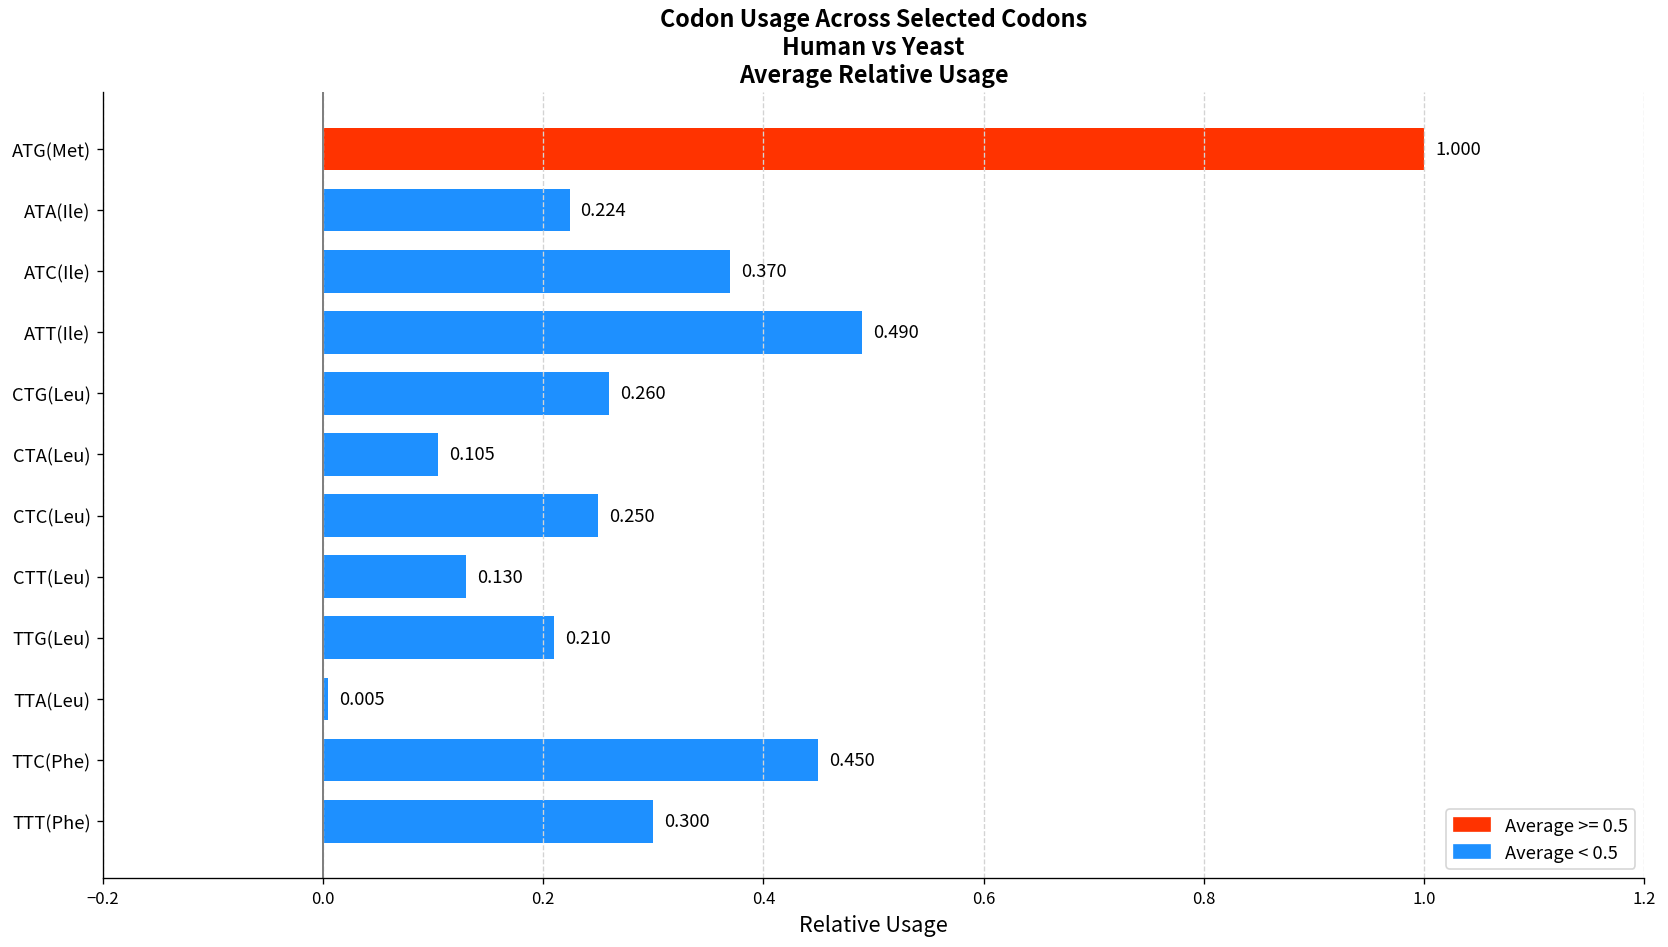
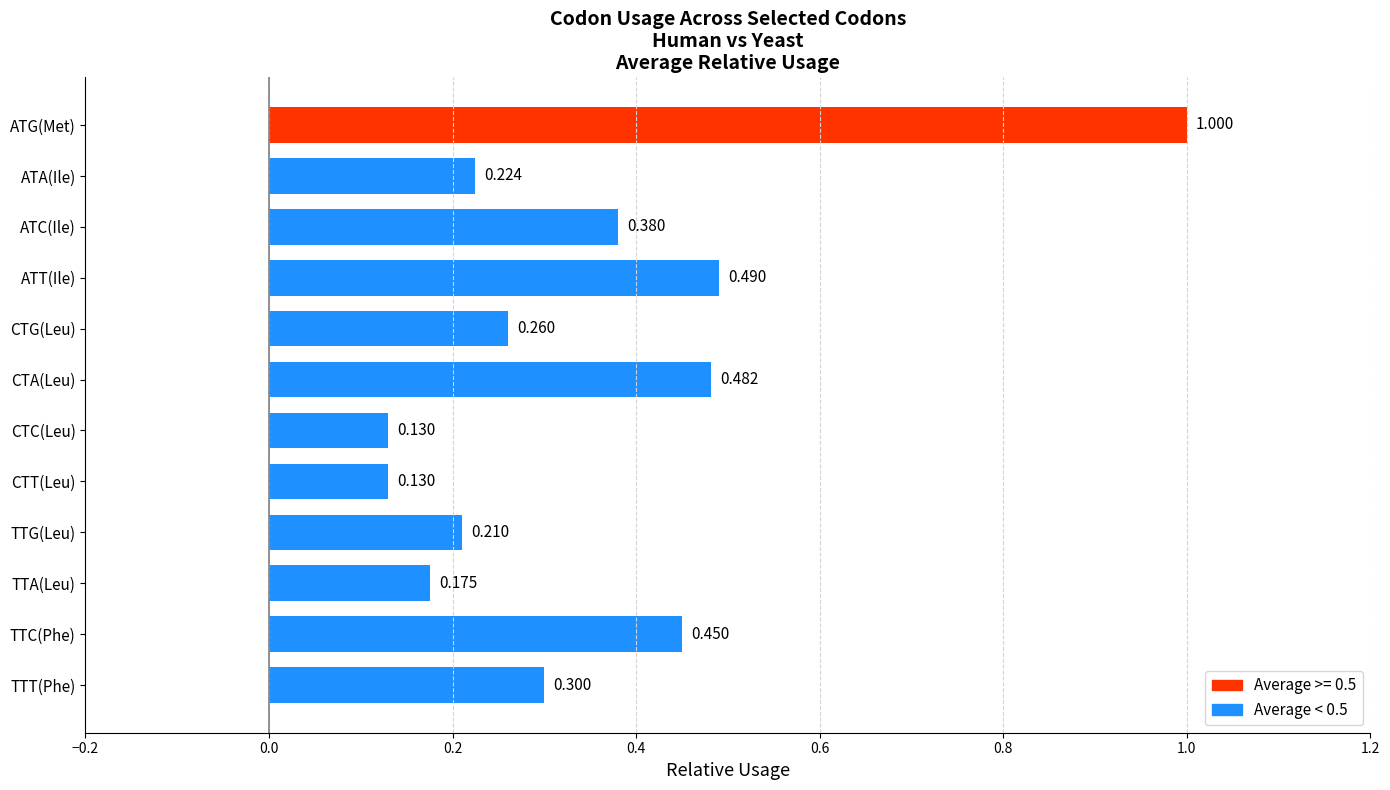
  {
    "ATG(Met)": 1.000,
    "ATA(Ile)": 0.224,
-   "ATC(Ile)": 0.370,
+   "ATC(Ile)": 0.380,
    "ATT(Ile)": 0.490,
    "CTG(Leu)": 0.260,
-   "CTA(Leu)": 0.105,
-   "CTC(Leu)": 0.250,
+   "CTA(Leu)": 0.482,
+   "CTC(Leu)": 0.130,
    "CTT(Leu)": 0.130,
    "TTG(Leu)": 0.210,
-   "TTA(Leu)": 0.005,
+   "TTA(Leu)": 0.175,
    "TTC(Phe)": 0.450,
    "TTT(Phe)": 0.300
  }
